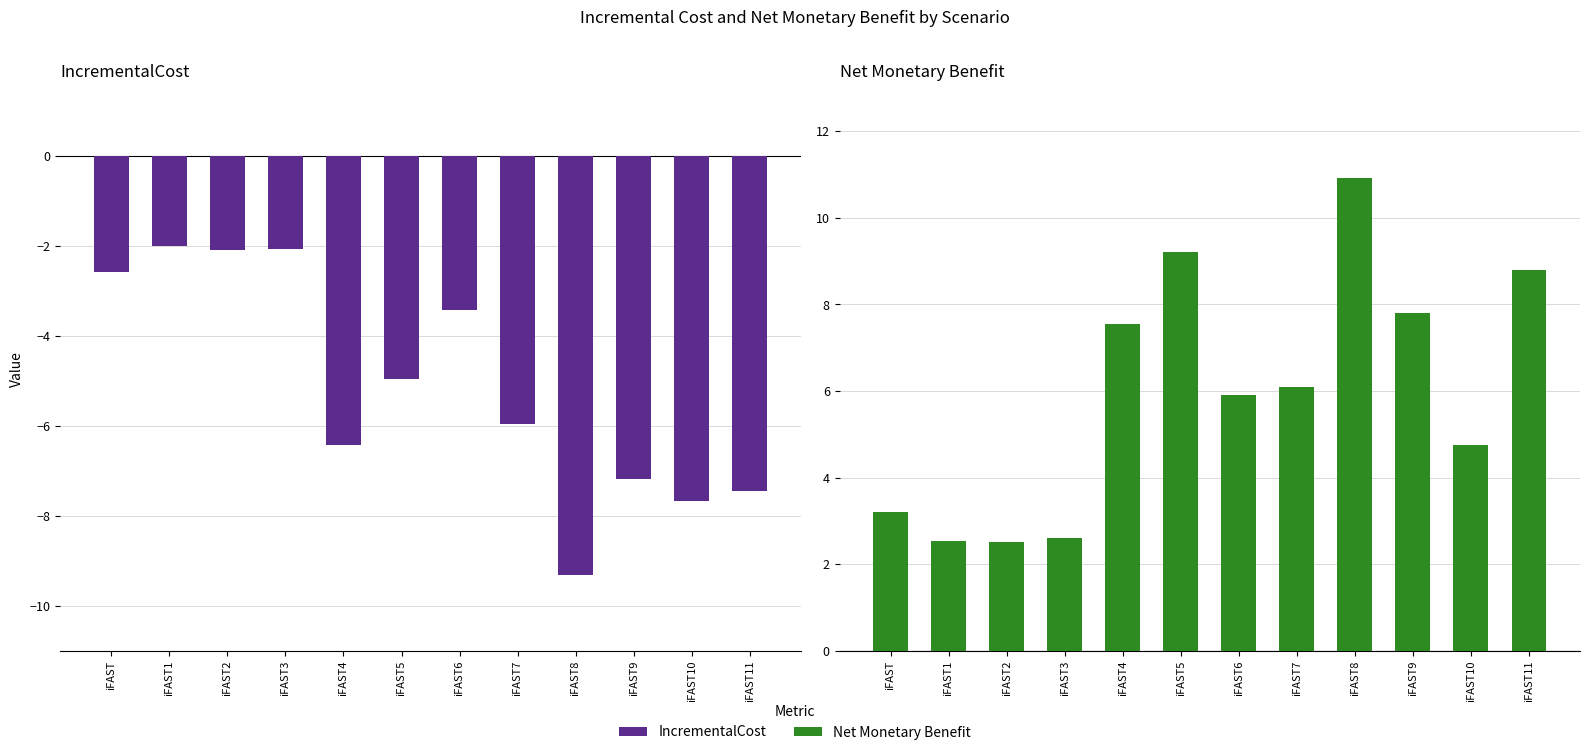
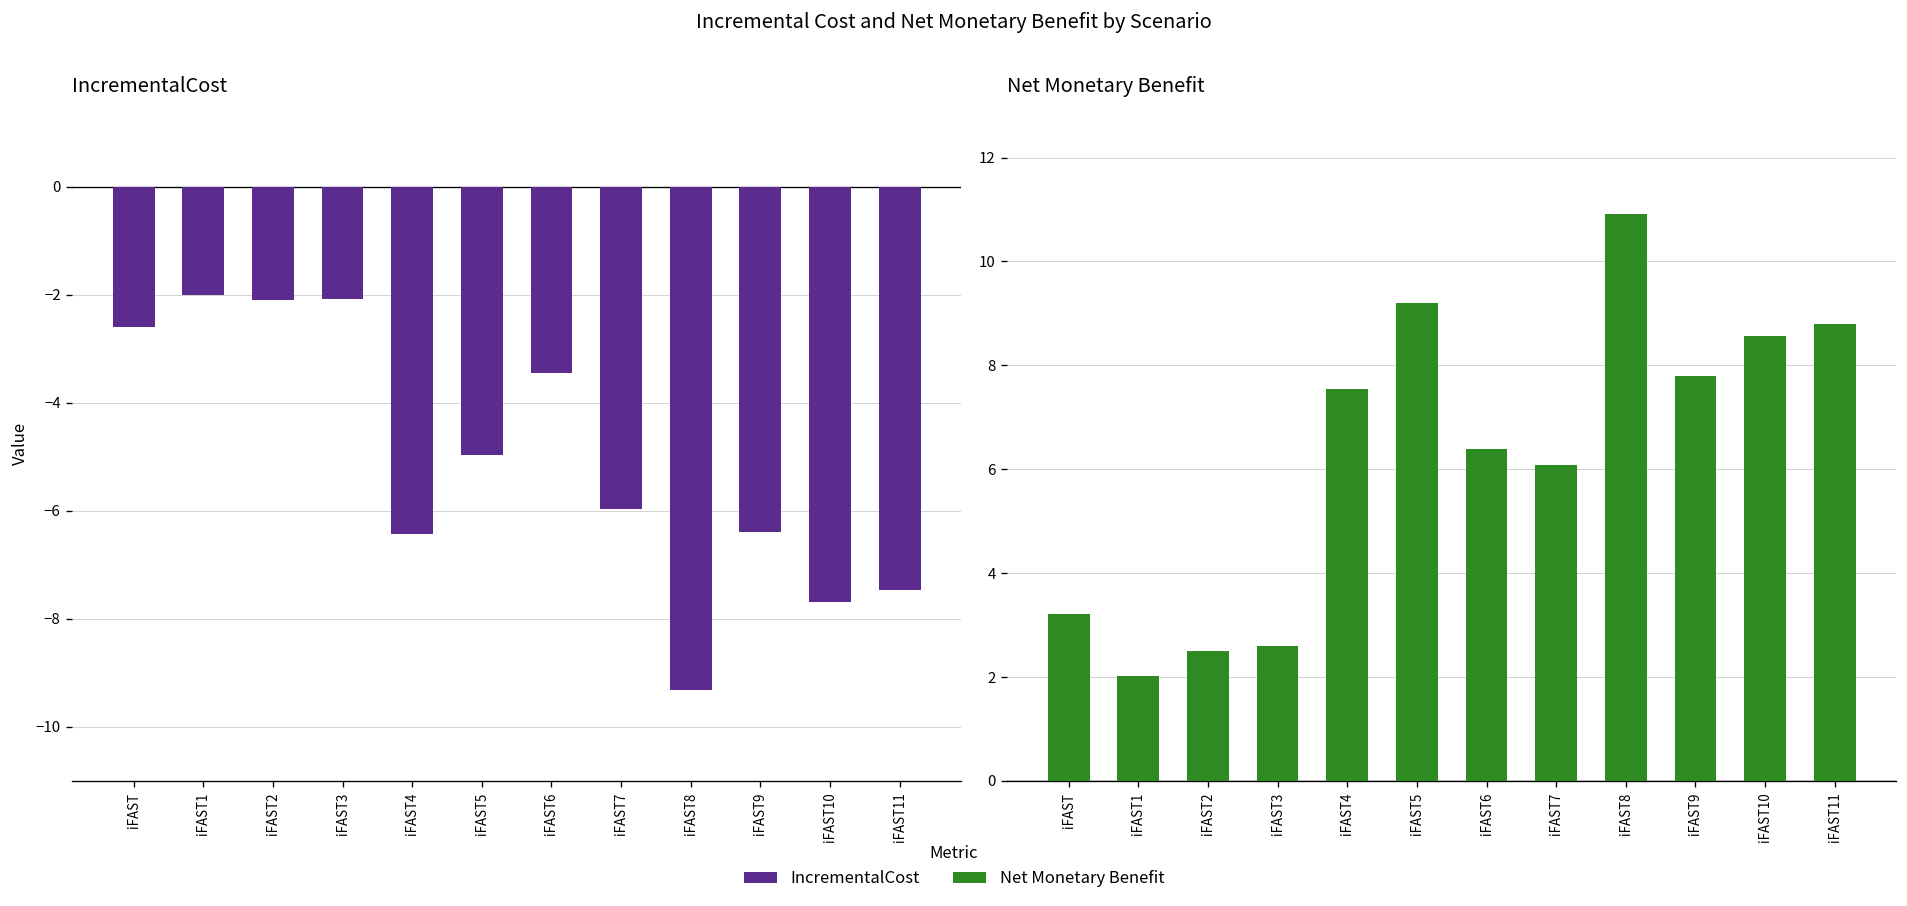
  {
    "IncrementalCost": {
      "iFAST": -2.6,
      "iFAST1": -2.0,
      "iFAST2": -2.1,
      "iFAST3": -2.1,
      "iFAST4": -6.4,
      "iFAST5": -5.0,
      "iFAST6": -3.4,
      "iFAST7": -6.0,
      "iFAST8": -9.3,
-     "iFAST9": -7.2,
+     "iFAST9": -6.4,
      "iFAST10": -7.7,
      "iFAST11": -7.5
    },
    "Net Monetary Benefit": {
      "iFAST": 3.2,
-     "iFAST1": 2.5,
+     "iFAST1": 2.0,
      "iFAST2": 2.5,
      "iFAST3": 2.6,
      "iFAST4": 7.5,
      "iFAST5": 9.2,
-     "iFAST6": 5.9,
+     "iFAST6": 6.4,
      "iFAST7": 6.1,
      "iFAST8": 10.9,
      "iFAST9": 7.8,
-     "iFAST10": 4.8,
+     "iFAST10": 8.6,
      "iFAST11": 8.8
    }
  }
